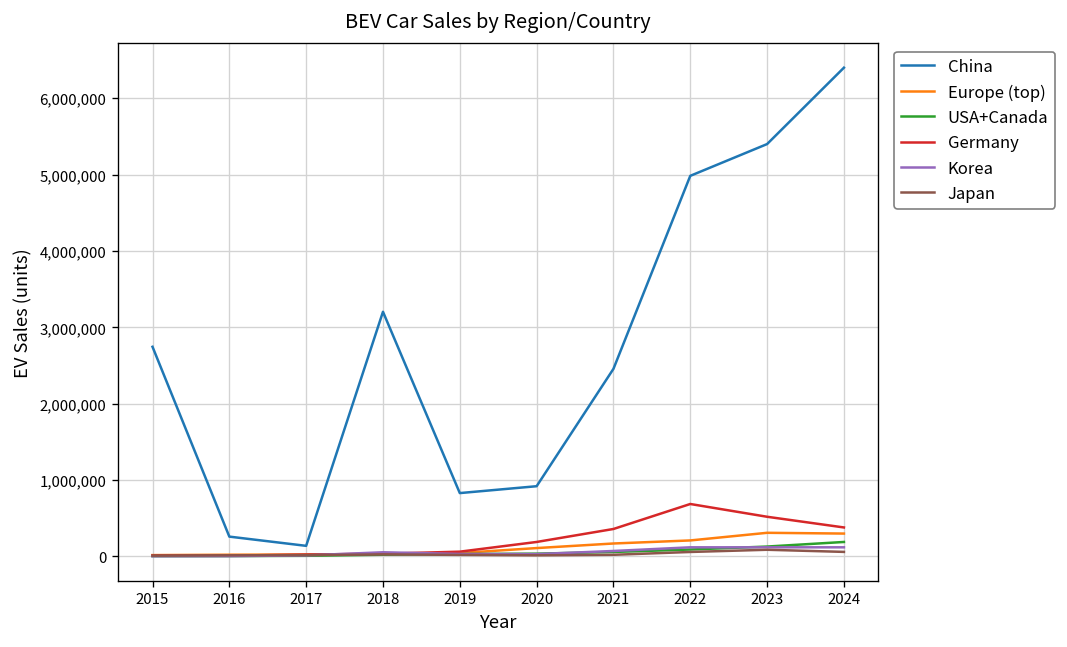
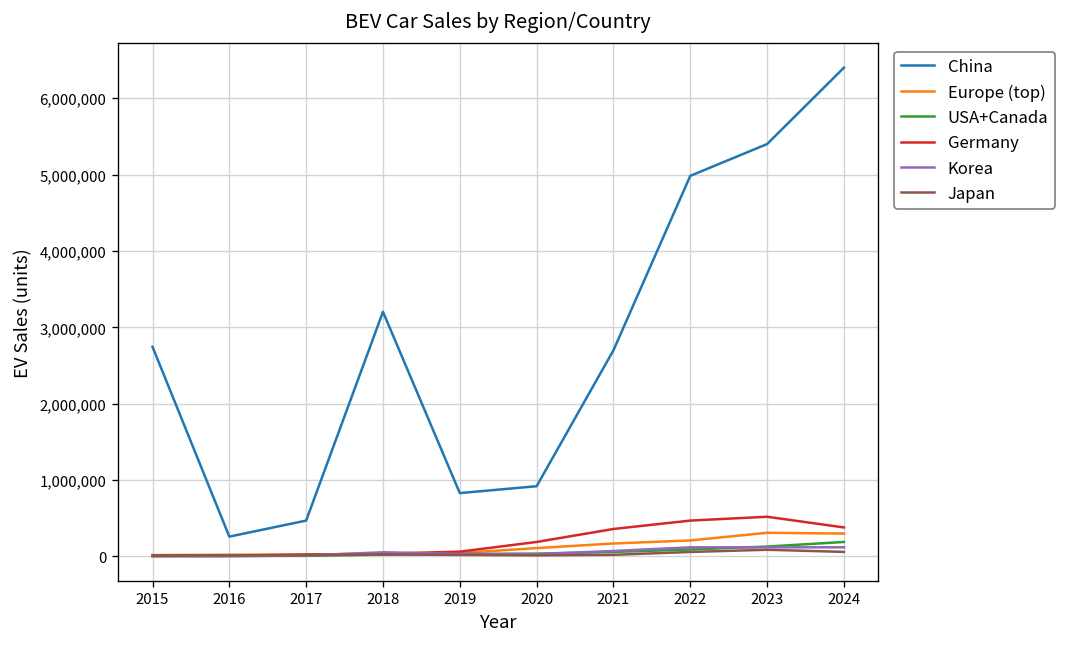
  {
    "China": {
      "2015": "2,700,000",
      "2016": "300,000",
-     "2017": "100,000",
+     "2017": "500,000",
      "2018": "3,200,000",
      "2019": "800,000",
      "2020": "900,000",
-     "2021": "2,500,000",
+     "2021": "2,700,000",
      "2022": "5,000,000",
      "2023": "5,400,000",
      "2024": "6,400,000"
    },
    "Europe (top)": {
      "2020": "100,000",
      "2021": "200,000",
      "2022": "200,000",
      "2023": "300,000",
      "2024": "300,000"
    },
    "USA+Canada": {
      "2024": "200,000"
    },
    "Germany": {
      "2020": "200,000",
      "2021": "400,000",
-     "2022": "700,000",
+     "2022": "500,000",
      "2023": "500,000",
      "2024": "400,000"
    },
    "Korea": {
      "2024": "100,000"
    },
    "Japan": {
      "2024": "100,000"
    }
  }
